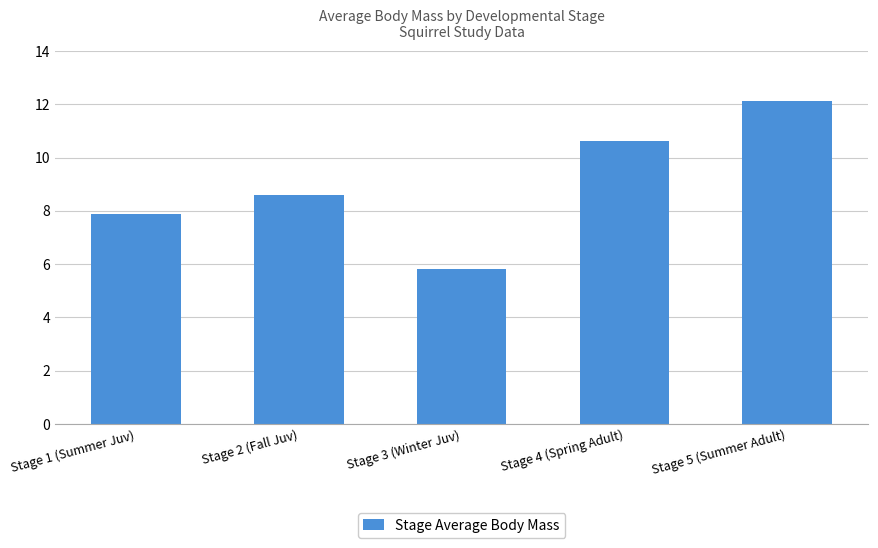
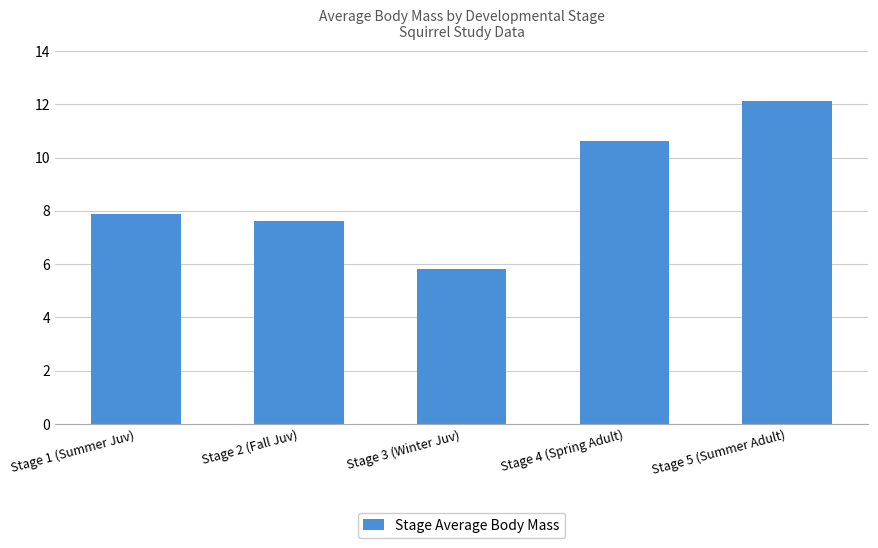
  {
    "Stage 1 (Summer Juv)": 7.9,
-   "Stage 2 (Fall Juv)": 8.6,
+   "Stage 2 (Fall Juv)": 7.6,
    "Stage 3 (Winter Juv)": 5.8,
    "Stage 4 (Spring Adult)": 10.6,
    "Stage 5 (Summer Adult)": 12.1
  }
